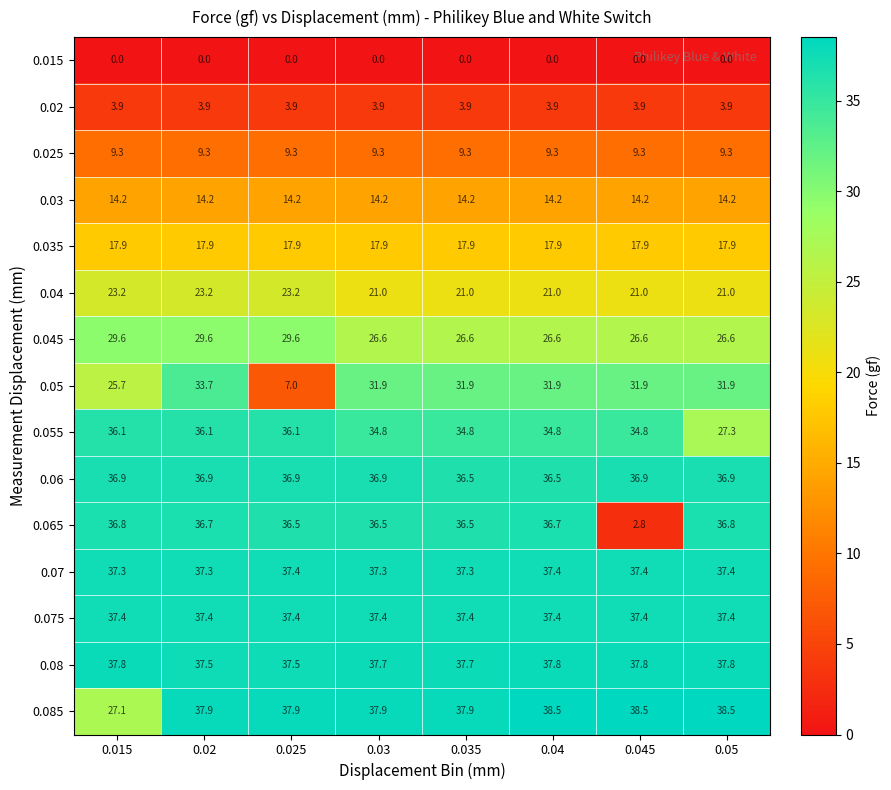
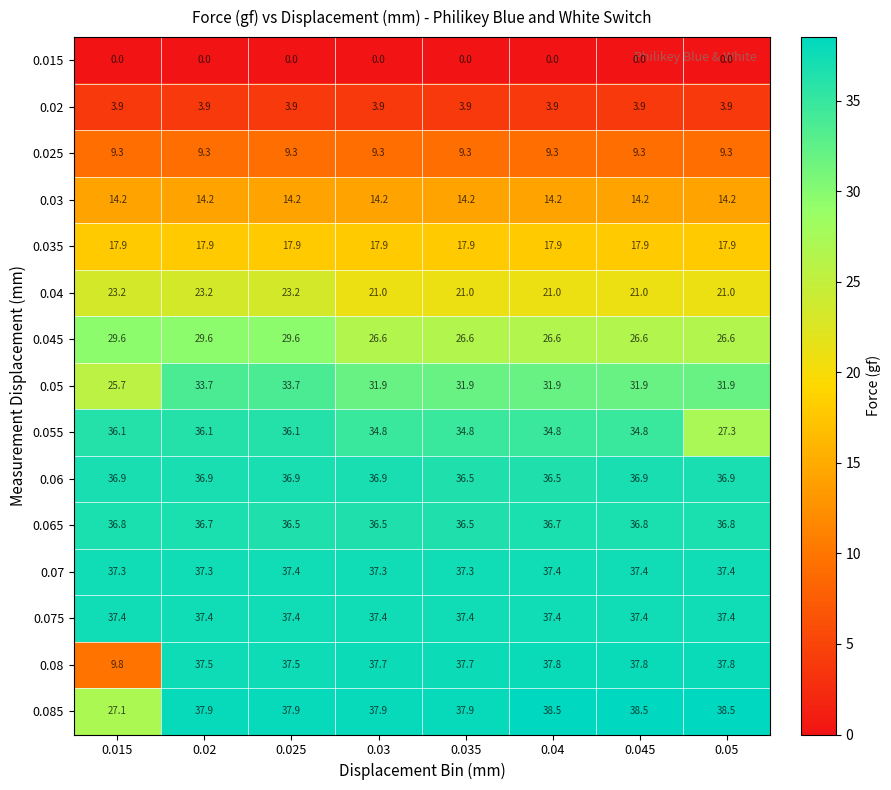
  {
    "0.015": {
      "0.015": 0.0,
      "0.02": 0.0,
      "0.025": 0.0,
      "0.03": 0.0,
      "0.035": 0.0,
      "0.04": 0.0
    },
    "0.02": {
      "0.015": 3.9,
      "0.02": 3.9,
      "0.025": 3.9,
      "0.03": 3.9,
      "0.035": 3.9,
      "0.04": 3.9,
      "0.045": 3.9,
      "0.05": 3.9
    },
    "0.025": {
      "0.015": 9.3,
      "0.02": 9.3,
      "0.025": 9.3,
      "0.03": 9.3,
      "0.035": 9.3,
      "0.04": 9.3,
      "0.045": 9.3,
      "0.05": 9.3
    },
    "0.03": {
      "0.015": 14.2,
      "0.02": 14.2,
      "0.025": 14.2,
      "0.03": 14.2,
      "0.035": 14.2,
      "0.04": 14.2,
      "0.045": 14.2,
      "0.05": 14.2
    },
    "0.035": {
      "0.015": 17.9,
      "0.02": 17.9,
      "0.025": 17.9,
      "0.03": 17.9,
      "0.035": 17.9,
      "0.04": 17.9,
      "0.045": 17.9,
      "0.05": 17.9
    },
    "0.04": {
      "0.015": 23.2,
      "0.02": 23.2,
      "0.025": 23.2,
      "0.03": 21.0,
      "0.035": 21.0,
      "0.04": 21.0,
      "0.045": 21.0,
      "0.05": 21.0
    },
    "0.045": {
      "0.015": 29.6,
      "0.02": 29.6,
      "0.025": 29.6,
      "0.03": 26.6,
      "0.035": 26.6,
      "0.04": 26.6,
      "0.045": 26.6,
      "0.05": 26.6
    },
    "0.05": {
      "0.015": 25.7,
      "0.02": 33.7,
-     "0.025": 7.0,
+     "0.025": 33.7,
      "0.03": 31.9,
      "0.035": 31.9,
      "0.04": 31.9,
      "0.045": 31.9,
      "0.05": 31.9
    },
    "0.055": {
      "0.015": 36.1,
      "0.02": 36.1,
      "0.025": 36.1,
      "0.03": 34.8,
      "0.035": 34.8,
      "0.04": 34.8,
      "0.045": 34.8,
      "0.05": 27.3
    },
    "0.06": {
      "0.015": 36.9,
      "0.02": 36.9,
      "0.025": 36.9,
      "0.03": 36.9,
      "0.035": 36.5,
      "0.04": 36.5,
      "0.045": 36.9,
      "0.05": 36.9
    },
    "0.065": {
      "0.015": 36.8,
      "0.02": 36.7,
      "0.025": 36.5,
      "0.03": 36.5,
      "0.035": 36.5,
      "0.04": 36.7,
-     "0.045": 2.8,
+     "0.045": 36.8,
      "0.05": 36.8
    },
    "0.07": {
      "0.015": 37.3,
      "0.02": 37.3,
      "0.025": 37.4,
      "0.03": 37.3,
      "0.035": 37.3,
      "0.04": 37.4,
      "0.045": 37.4,
      "0.05": 37.4
    },
    "0.075": {
      "0.015": 37.4,
      "0.02": 37.4,
      "0.025": 37.4,
      "0.03": 37.4,
      "0.035": 37.4,
      "0.04": 37.4,
      "0.045": 37.4,
      "0.05": 37.4
    },
    "0.08": {
-     "0.015": 37.8,
+     "0.015": 9.8,
      "0.02": 37.5,
      "0.025": 37.5,
      "0.03": 37.7,
      "0.035": 37.7,
      "0.04": 37.8,
      "0.045": 37.8,
      "0.05": 37.8
    },
    "0.085": {
      "0.015": 27.1,
      "0.02": 37.9,
      "0.025": 37.9,
      "0.03": 37.9,
      "0.035": 37.9,
      "0.04": 38.5,
      "0.045": 38.5,
      "0.05": 38.5
    }
  }
